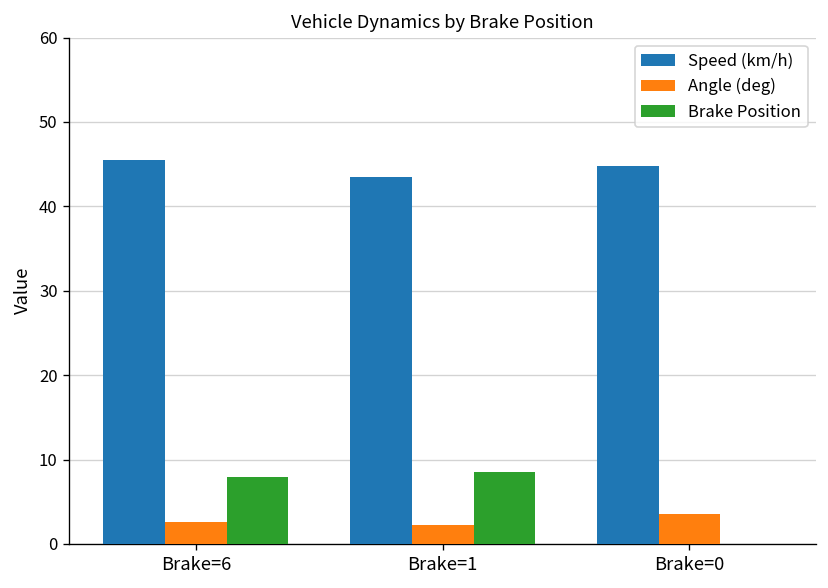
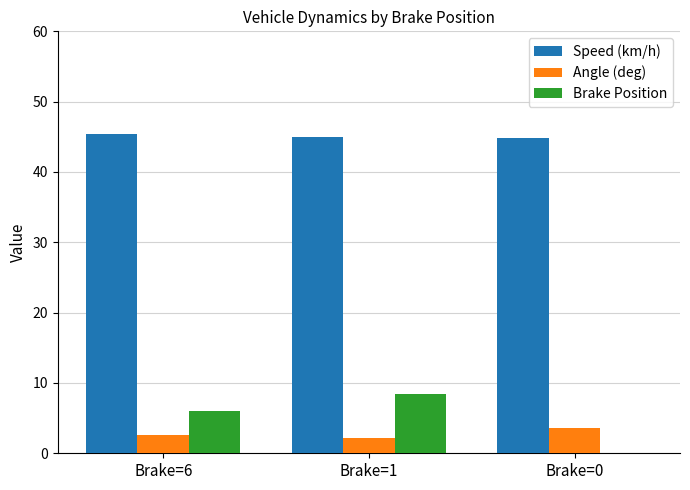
  {
    "Speed (km/h)": {
      "Brake=6": 45,
-     "Brake=1": 43,
+     "Brake=1": 45,
      "Brake=0": 45
    },
    "Angle (deg)": {
      "Brake=6": 3,
      "Brake=1": 2,
      "Brake=0": 4
    },
    "Brake Position": {
-     "Brake=6": 8,
+     "Brake=6": 6,
      "Brake=1": 9,
      "Brake=0": 0
    }
  }
